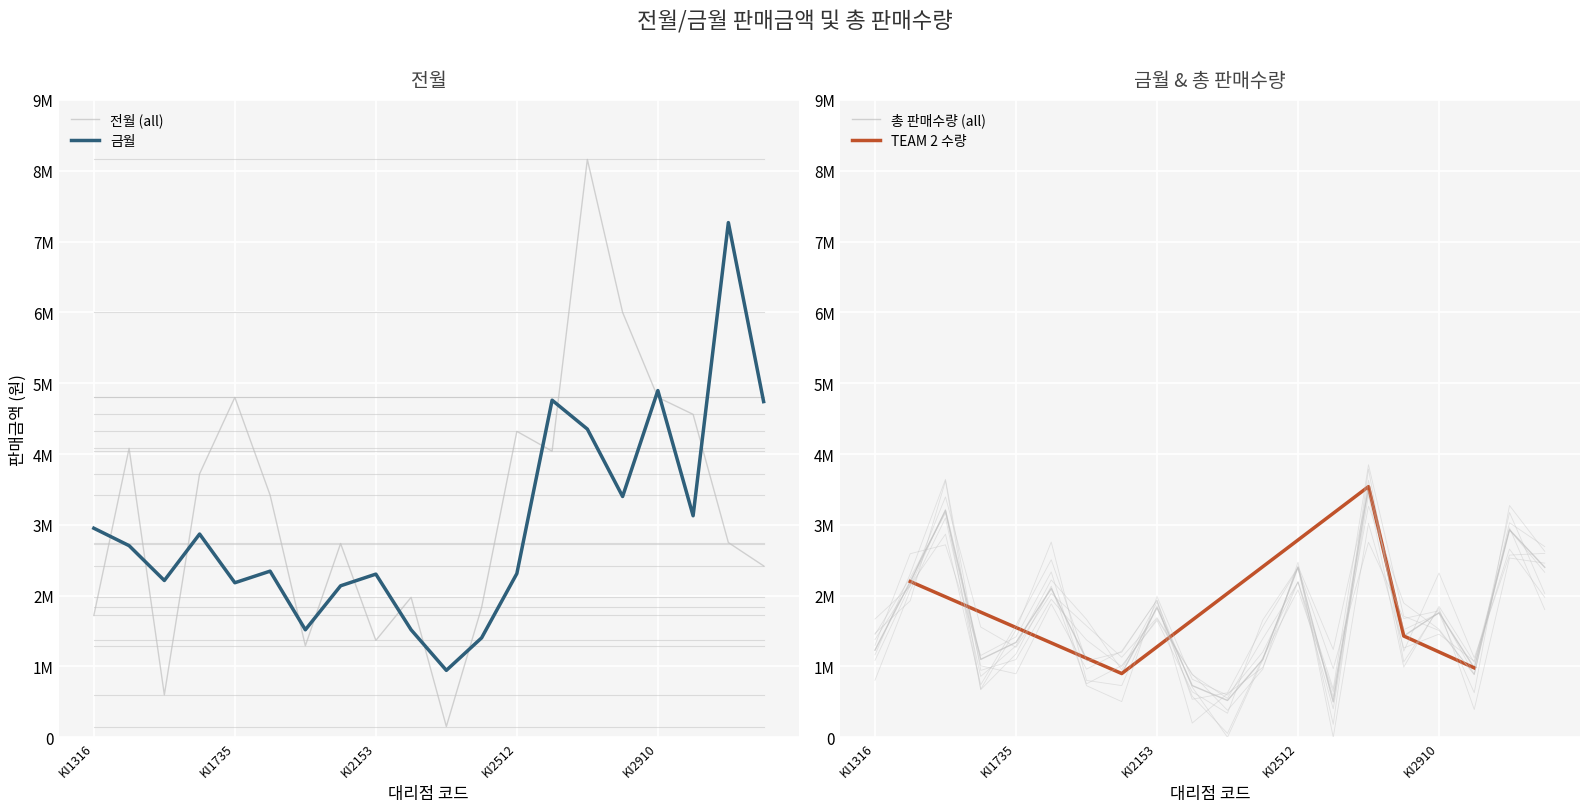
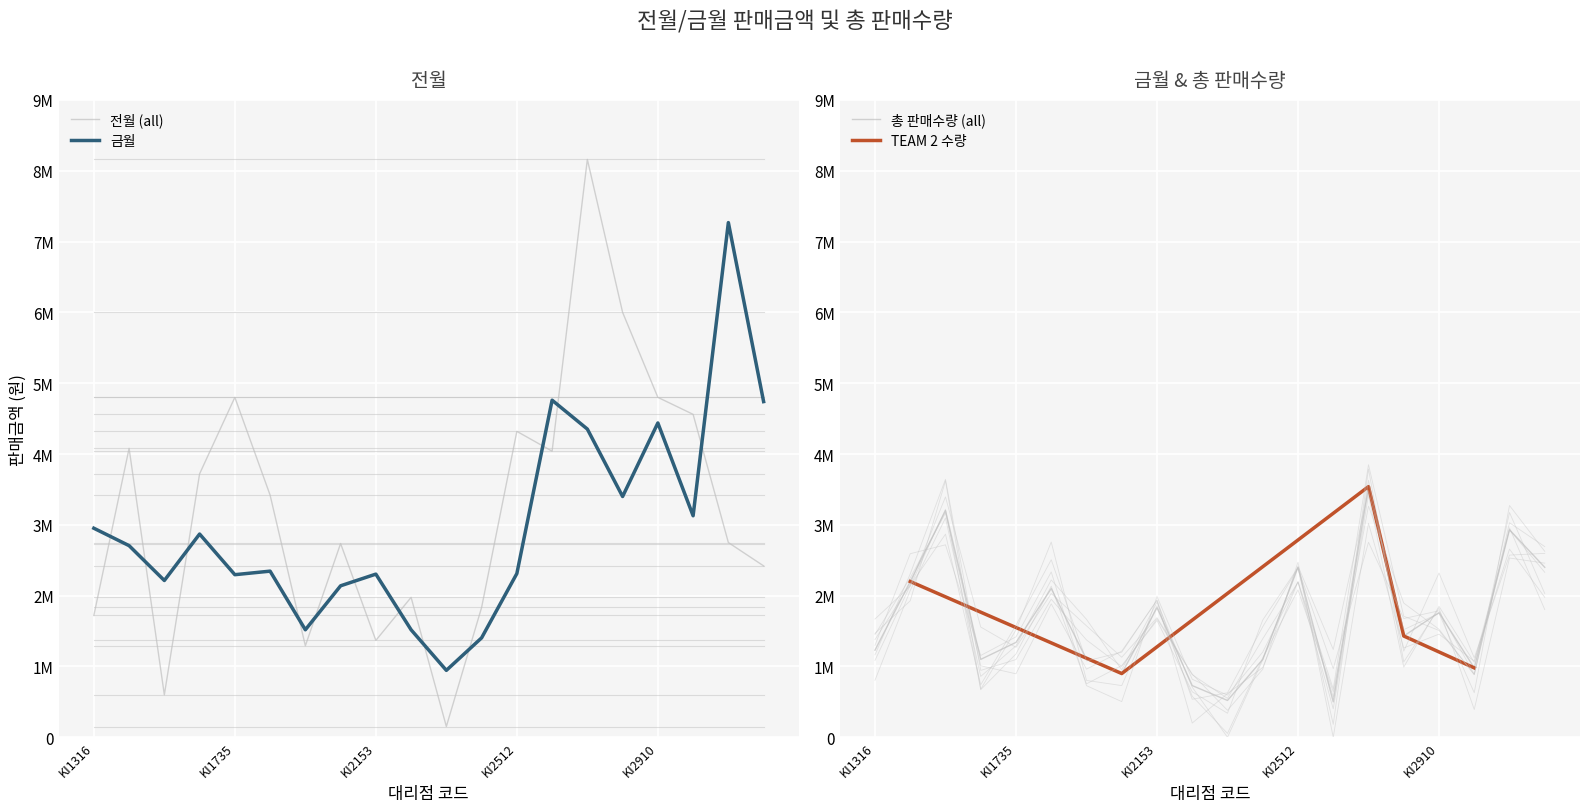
  {
    "전월": {
      "금월": {
        "KI1316": 3000000,
-       "KI1735": 2200000,
+       "KI1735": 2300000,
        "KI2153": 2300000,
        "KI2512": 2300000,
-       "KI2910": 4900000
+       "KI2910": 4400000
      }
    }
  }
